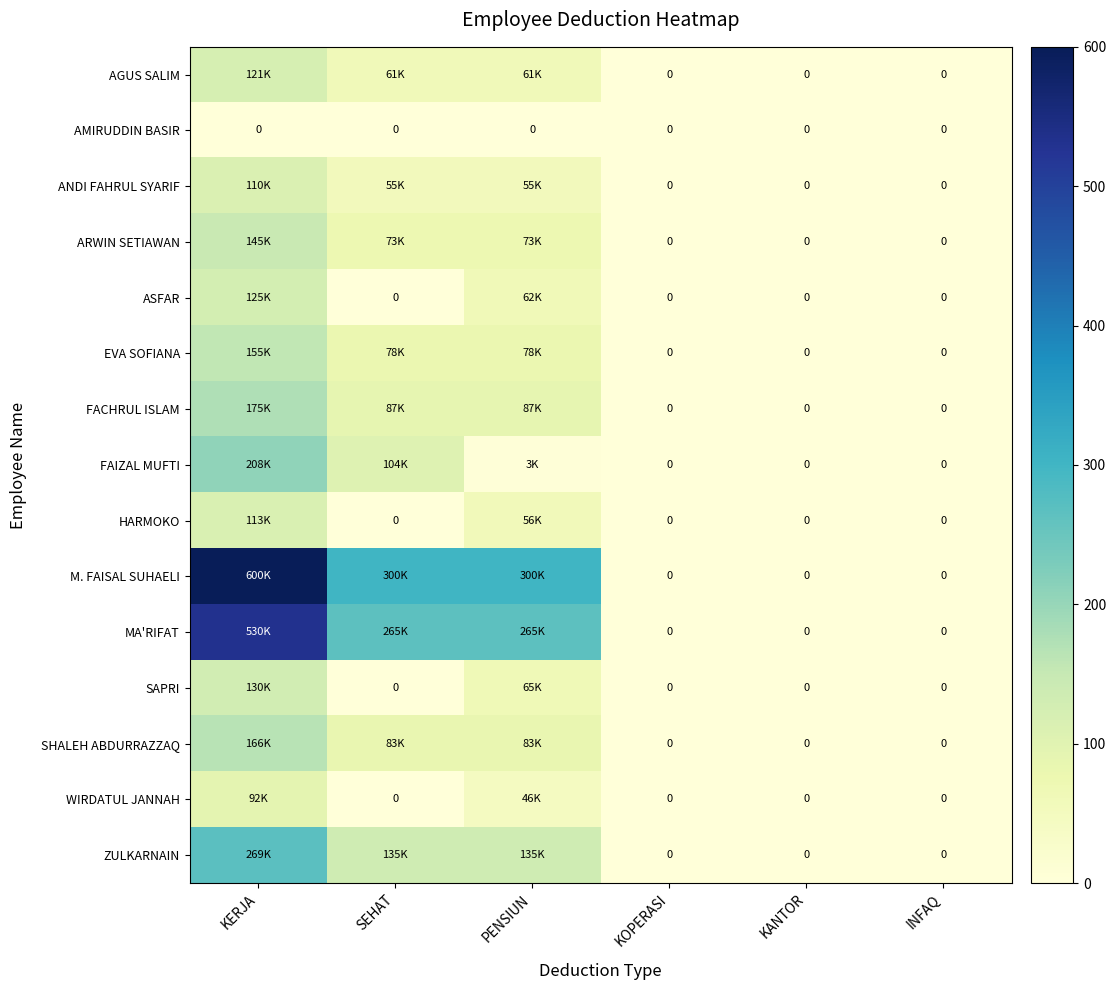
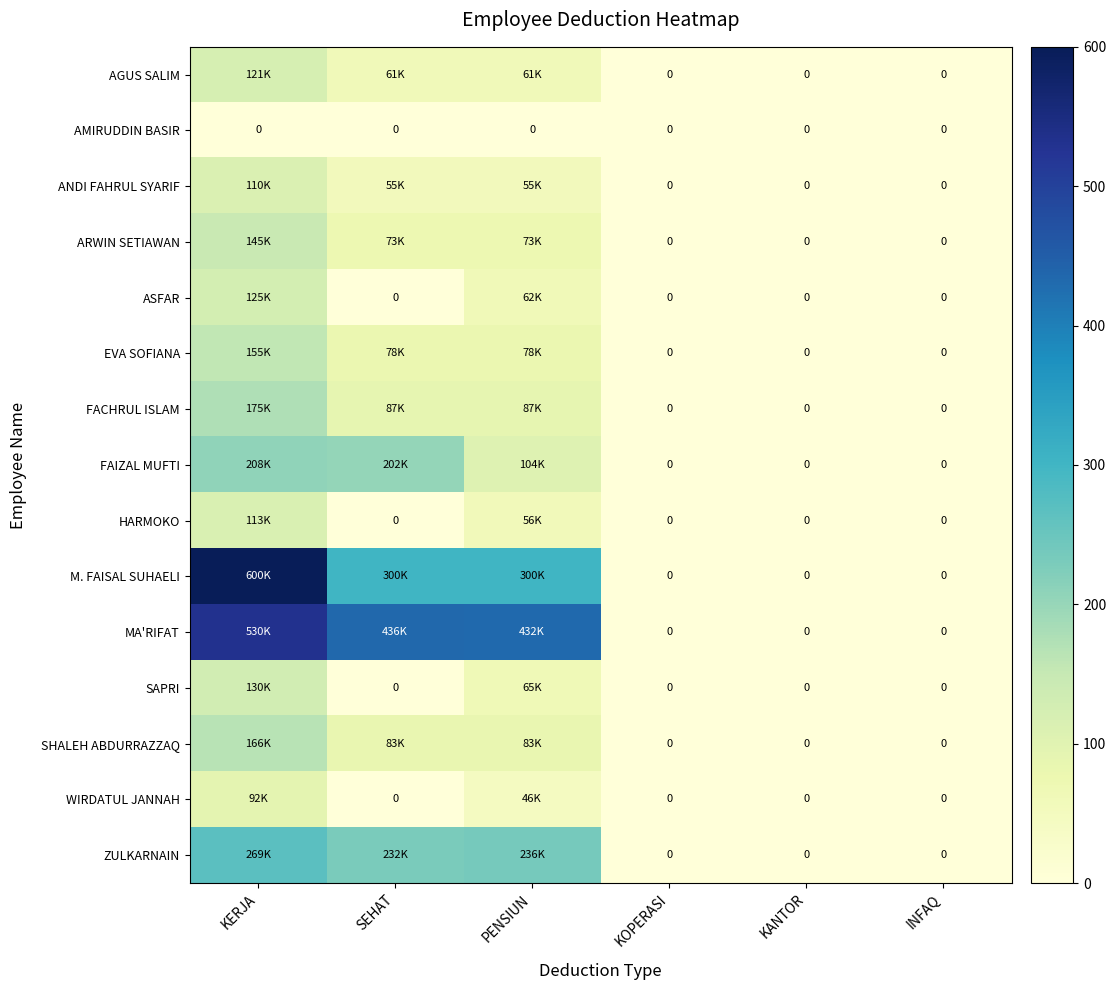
  {
    "AGUS SALIM": {
      "KERJA": "121K",
      "SEHAT": "61K",
      "PENSIUN": "61K",
      "KOPERASI": "0",
      "KANTOR": "0",
      "INFAQ": "0"
    },
    "AMIRUDDIN BASIR": {
      "KERJA": "0",
      "SEHAT": "0",
      "PENSIUN": "0",
      "KOPERASI": "0",
      "KANTOR": "0",
      "INFAQ": "0"
    },
    "ANDI FAHRUL SYARIF": {
      "KERJA": "110K",
      "SEHAT": "55K",
      "PENSIUN": "55K",
      "KOPERASI": "0",
      "KANTOR": "0",
      "INFAQ": "0"
    },
    "ARWIN SETIAWAN": {
      "KERJA": "145K",
      "SEHAT": "73K",
      "PENSIUN": "73K",
      "KOPERASI": "0",
      "KANTOR": "0",
      "INFAQ": "0"
    },
    "ASFAR": {
      "KERJA": "125K",
      "SEHAT": "0",
      "PENSIUN": "62K",
      "KOPERASI": "0",
      "KANTOR": "0",
      "INFAQ": "0"
    },
    "EVA SOFIANA": {
      "KERJA": "155K",
      "SEHAT": "78K",
      "PENSIUN": "78K",
      "KOPERASI": "0",
      "KANTOR": "0",
      "INFAQ": "0"
    },
    "FACHRUL ISLAM": {
      "KERJA": "175K",
      "SEHAT": "87K",
      "PENSIUN": "87K",
      "KOPERASI": "0",
      "KANTOR": "0",
      "INFAQ": "0"
    },
    "FAIZAL MUFTI": {
      "KERJA": "208K",
-     "SEHAT": "104K",
-     "PENSIUN": "3K",
+     "SEHAT": "202K",
+     "PENSIUN": "104K",
      "KOPERASI": "0",
      "KANTOR": "0",
      "INFAQ": "0"
    },
    "HARMOKO": {
      "KERJA": "113K",
      "SEHAT": "0",
      "PENSIUN": "56K",
      "KOPERASI": "0",
      "KANTOR": "0",
      "INFAQ": "0"
    },
    "M. FAISAL SUHAELI": {
      "KERJA": "600K",
      "SEHAT": "300K",
      "PENSIUN": "300K",
      "KOPERASI": "0",
      "KANTOR": "0",
      "INFAQ": "0"
    },
    "MA'RIFAT": {
      "KERJA": "530K",
-     "SEHAT": "265K",
-     "PENSIUN": "265K",
+     "SEHAT": "436K",
+     "PENSIUN": "432K",
      "KOPERASI": "0",
      "KANTOR": "0",
      "INFAQ": "0"
    },
    "SAPRI": {
      "KERJA": "130K",
      "SEHAT": "0",
      "PENSIUN": "65K",
      "KOPERASI": "0",
      "KANTOR": "0",
      "INFAQ": "0"
    },
    "SHALEH ABDURRAZZAQ": {
      "KERJA": "166K",
      "SEHAT": "83K",
      "PENSIUN": "83K",
      "KOPERASI": "0",
      "KANTOR": "0",
      "INFAQ": "0"
    },
    "WIRDATUL JANNAH": {
      "KERJA": "92K",
      "SEHAT": "0",
      "PENSIUN": "46K",
      "KOPERASI": "0",
      "KANTOR": "0",
      "INFAQ": "0"
    },
    "ZULKARNAIN": {
      "KERJA": "269K",
-     "SEHAT": "135K",
-     "PENSIUN": "135K",
+     "SEHAT": "232K",
+     "PENSIUN": "236K",
      "KOPERASI": "0",
      "KANTOR": "0",
      "INFAQ": "0"
    }
  }
